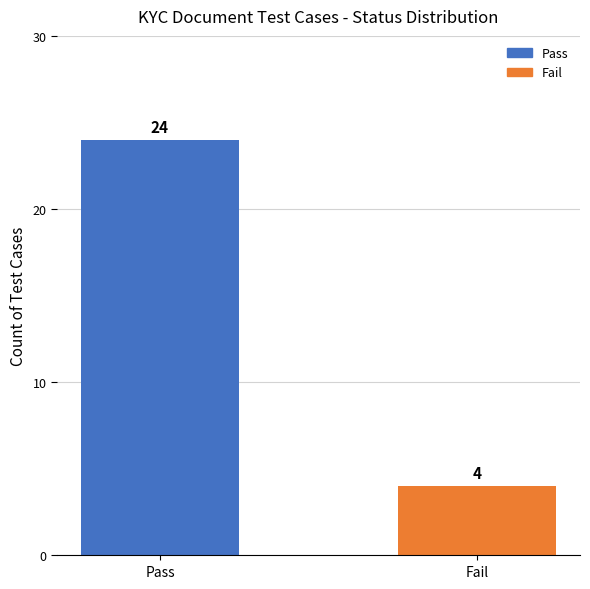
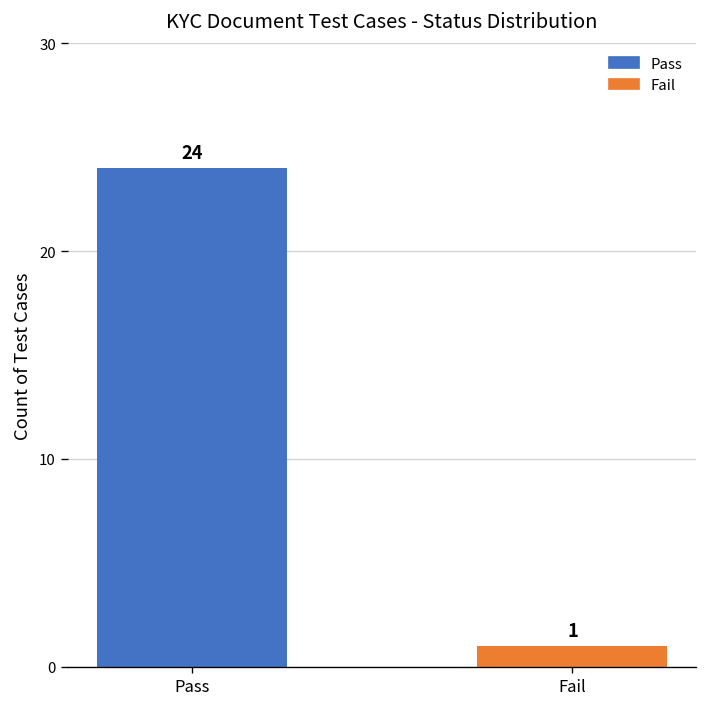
  {
    "Pass": 24,
-   "Fail": 4
+   "Fail": 1
  }
